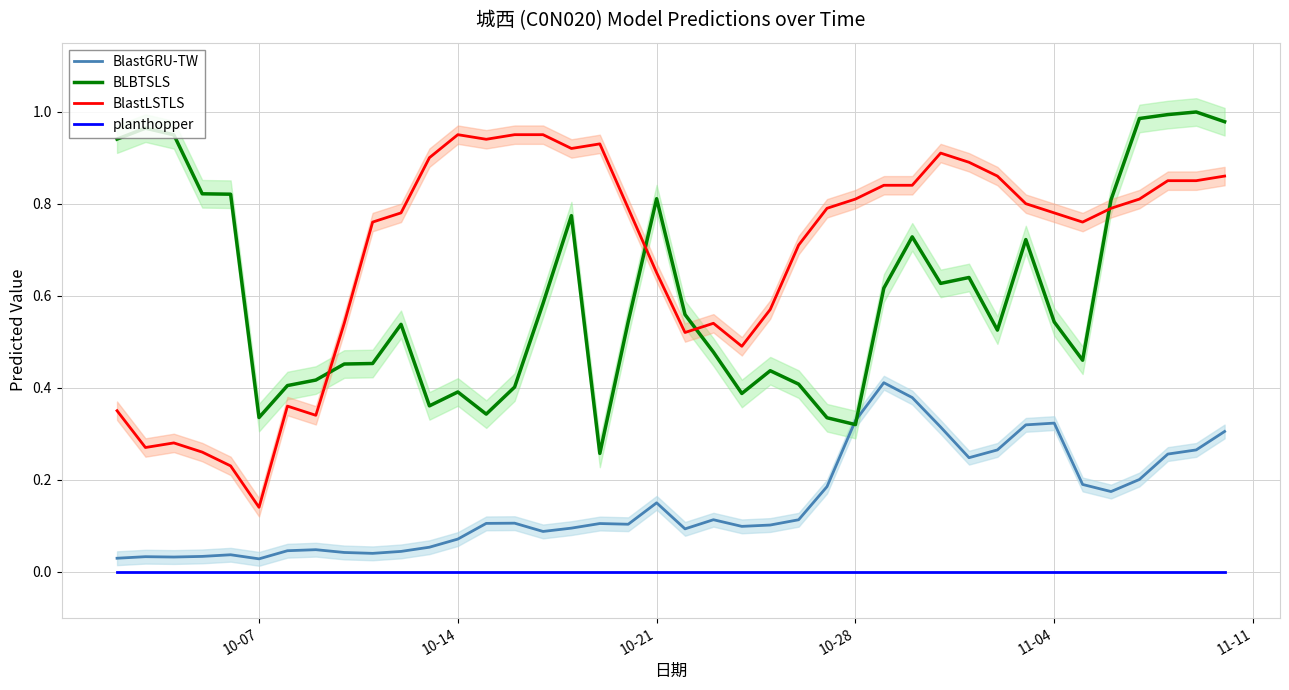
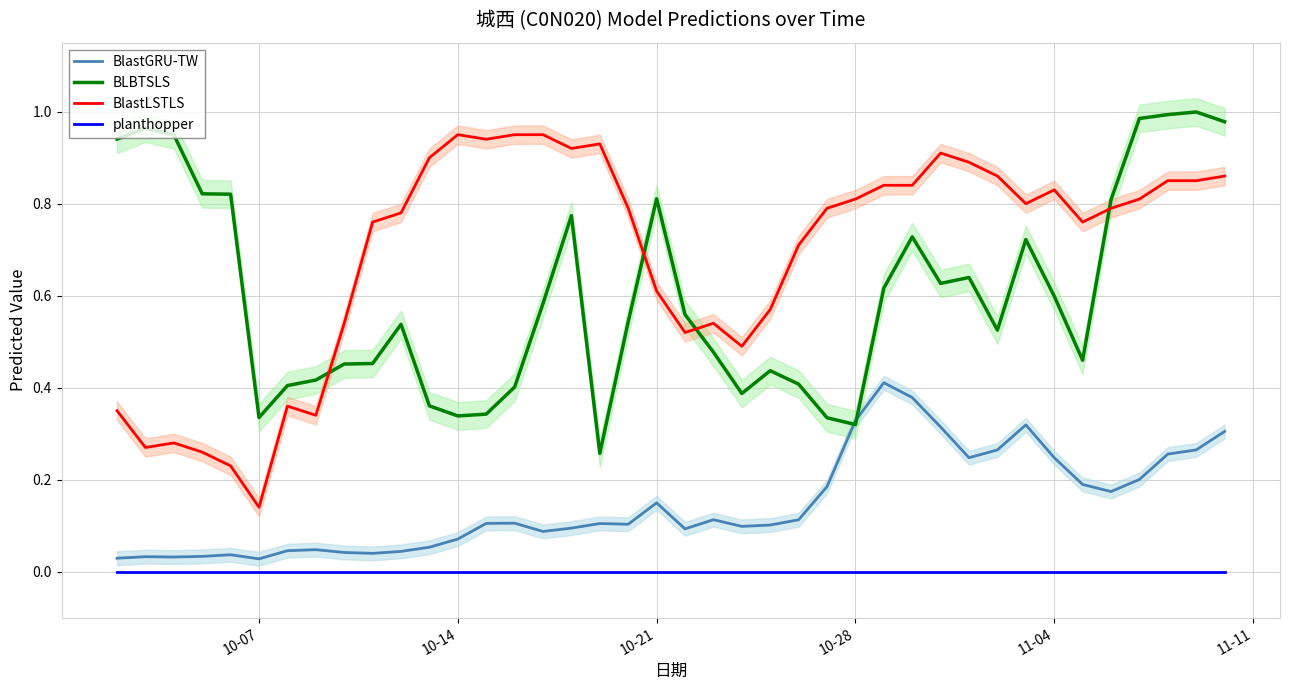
  {
    "BlastGRU-TW": {
      "10-07": 0.03,
      "10-14": 0.07,
      "10-21": 0.15,
      "10-28": 0.33,
-     "11-04": 0.32
+     "11-04": 0.25
    },
    "BLBTSLS": {
      "10-07": 0.34,
-     "10-14": 0.39,
+     "10-14": 0.34,
      "10-21": 0.81,
      "10-28": 0.32,
-     "11-04": 0.54
+     "11-04": 0.60
    },
    "BlastLSTLS": {
      "10-07": 0.14,
      "10-14": 0.95,
-     "10-21": 0.65,
+     "10-21": 0.61,
      "10-28": 0.81,
-     "11-04": 0.78
+     "11-04": 0.83
    },
    "planthopper": {
      "10-07": 0.00,
      "10-14": 0.00,
      "10-21": 0.00,
      "10-28": 0.00,
      "11-04": 0.00
    }
  }
